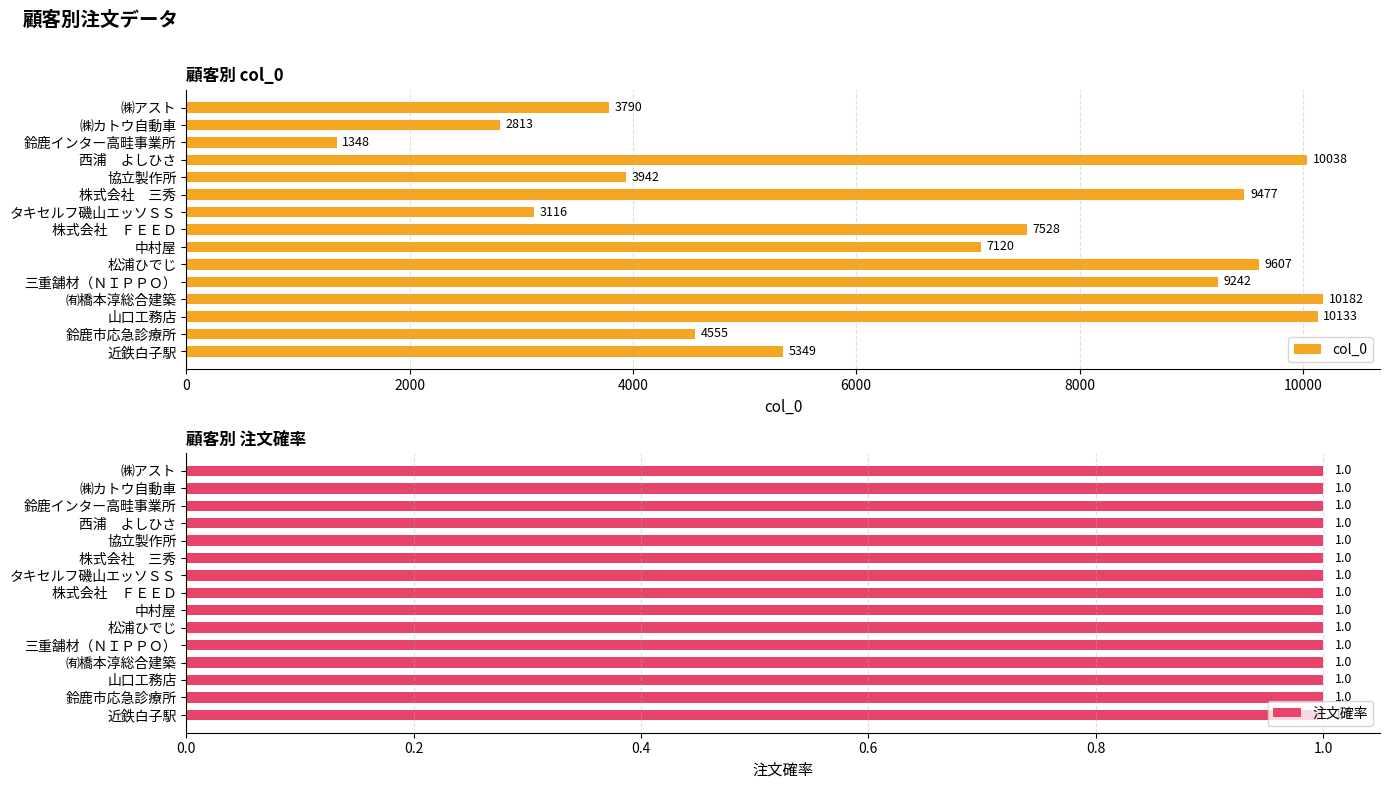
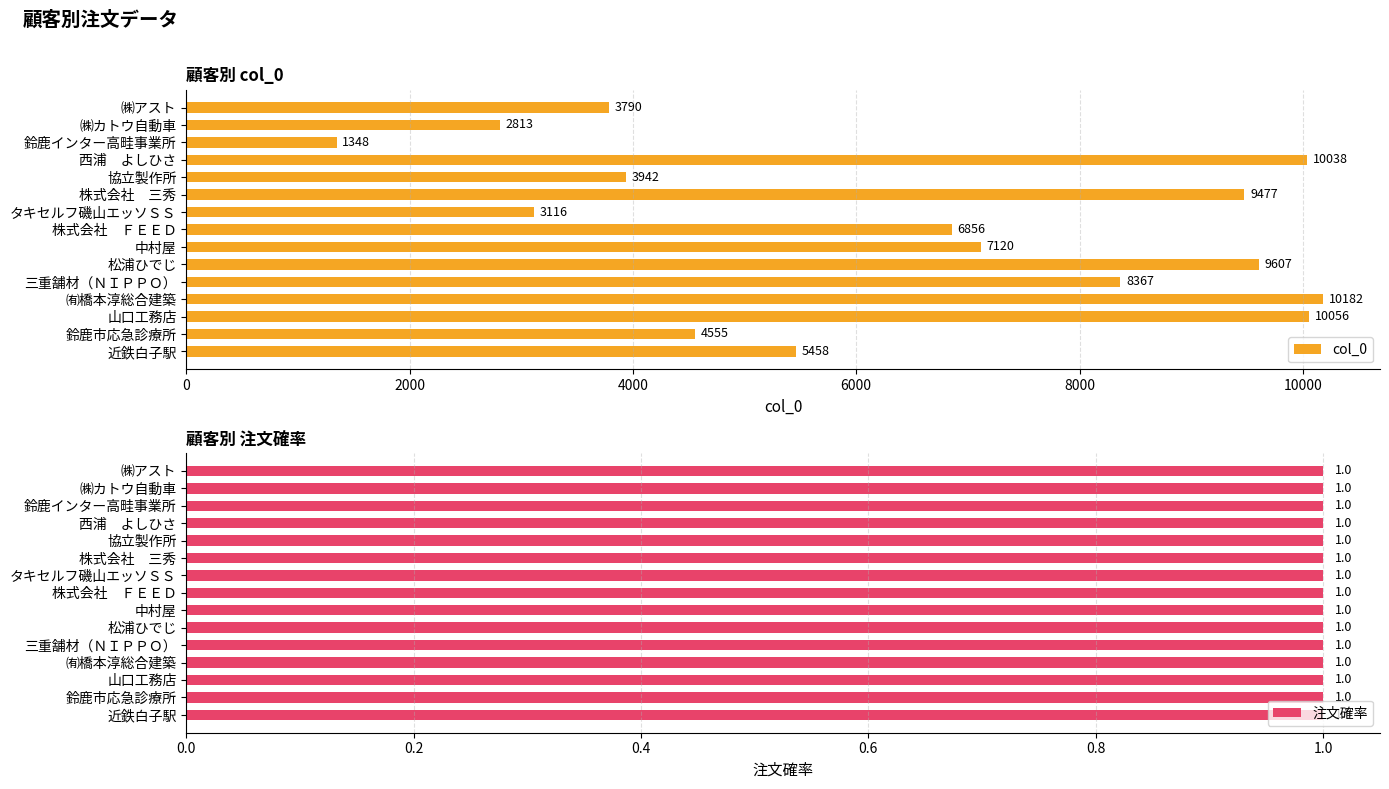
  {
    "顧客別 col_0": {
      "㈱アスト": 3790,
      "㈱カトウ自動車": 2813,
      "鈴鹿インター高畦事業所": 1348,
      "西浦 よしひさ": 10038,
      "協立製作所": 3942,
      "株式会社 三秀": 9477,
      "タキセルフ磯山エッソＳＳ": 3116,
-     "株式会社 ＦＥＥＤ": 7528,
+     "株式会社 ＦＥＥＤ": 6856,
      "中村屋": 7120,
      "松浦ひでじ": 9607,
-     "三重舗材（ＮＩＰＰＯ）": 9242,
+     "三重舗材（ＮＩＰＰＯ）": 8367,
      "㈲橋本淳総合建築": 10182,
-     "山口工務店": 10133,
+     "山口工務店": 10056,
      "鈴鹿市応急診療所": 4555,
-     "近鉄白子駅": 5349
+     "近鉄白子駅": 5458
    },
    "顧客別 注文確率": {
      "㈱アスト": 1.0,
      "㈱カトウ自動車": 1.0,
      "鈴鹿インター高畦事業所": 1.0,
      "西浦 よしひさ": 1.0,
      "協立製作所": 1.0,
      "株式会社 三秀": 1.0,
      "タキセルフ磯山エッソＳＳ": 1.0,
      "株式会社 ＦＥＥＤ": 1.0,
      "中村屋": 1.0,
      "松浦ひでじ": 1.0,
      "三重舗材（ＮＩＰＰＯ）": 1.0,
      "㈲橋本淳総合建築": 1.0,
      "山口工務店": 1.0
    }
  }
